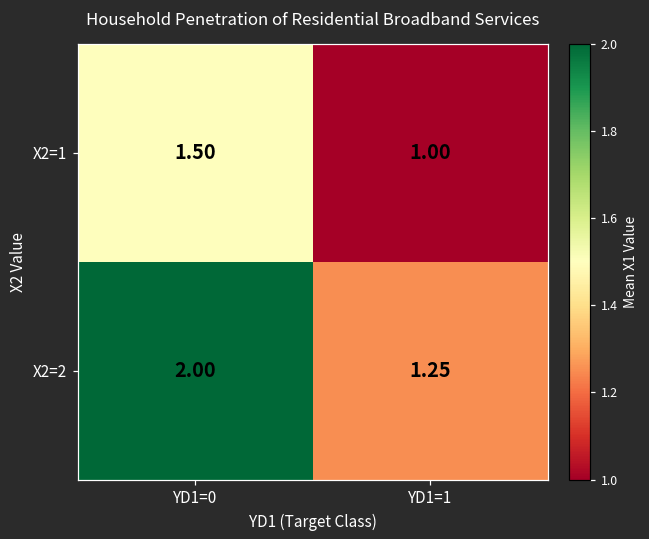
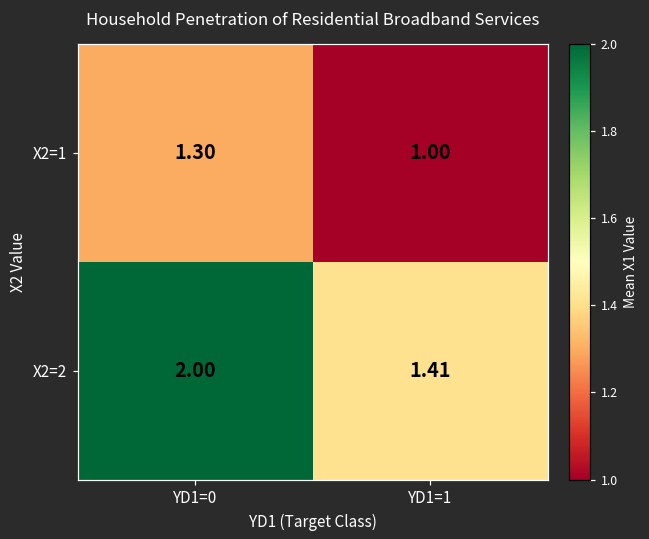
  {
    "X2=1": {
-     "YD1=0": 1.50,
+     "YD1=0": 1.30,
      "YD1=1": 1.00
    },
    "X2=2": {
      "YD1=0": 2.00,
-     "YD1=1": 1.25
+     "YD1=1": 1.41
    }
  }
